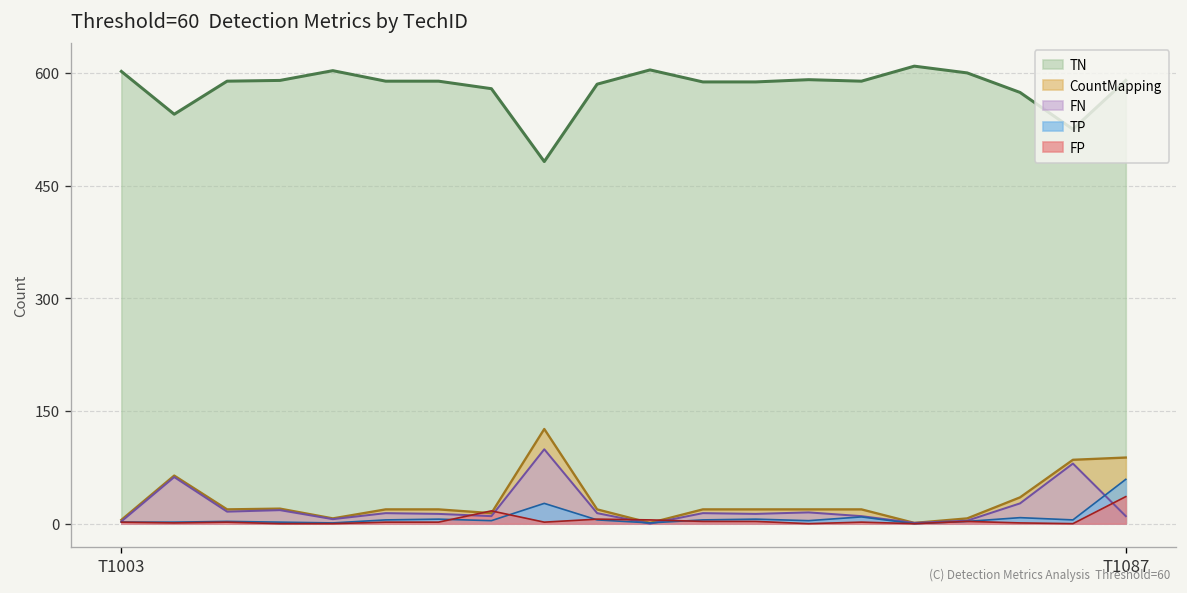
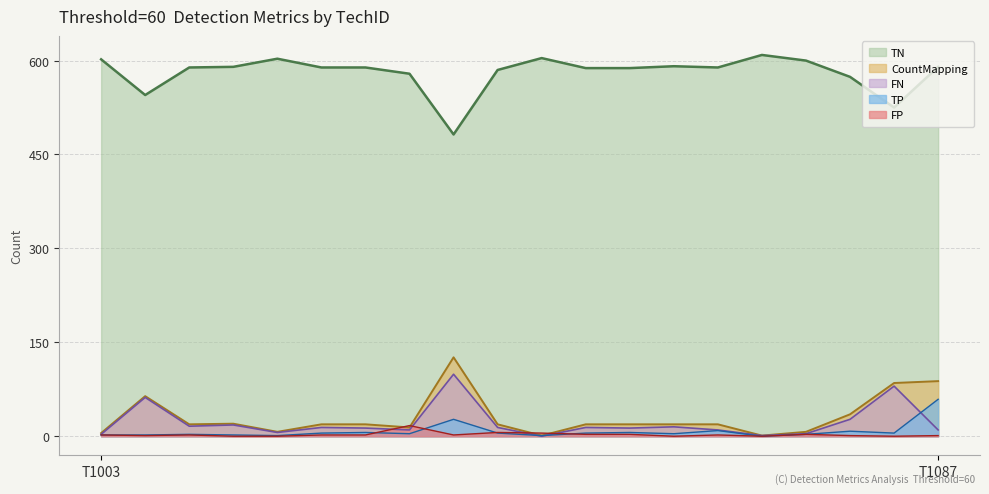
  {
    "CountMapping": {
      "T1087": 90
    },
    "TP": {
      "T1087": 60
    },
    "FP": {
-     "T1087": 40
+     "T1087": 0
    }
  }
